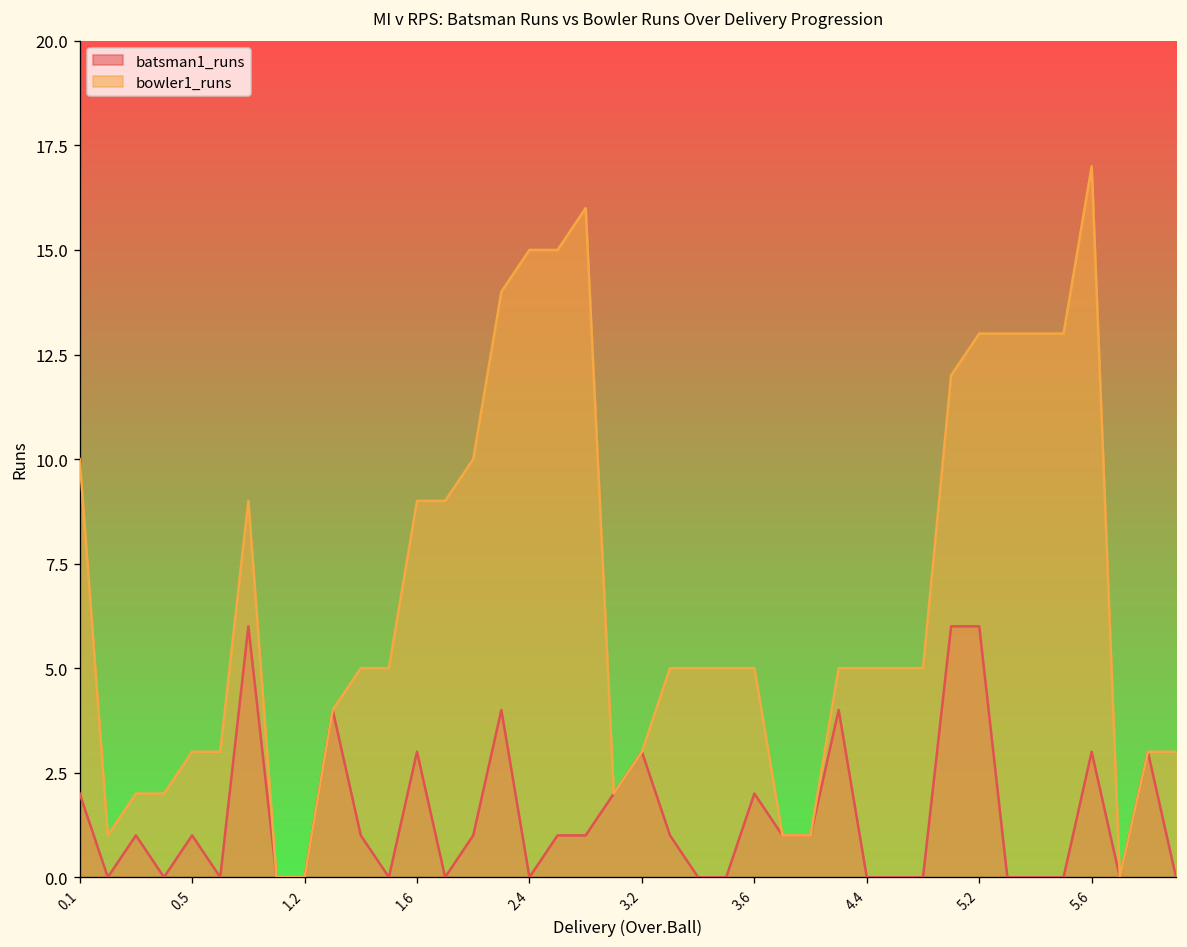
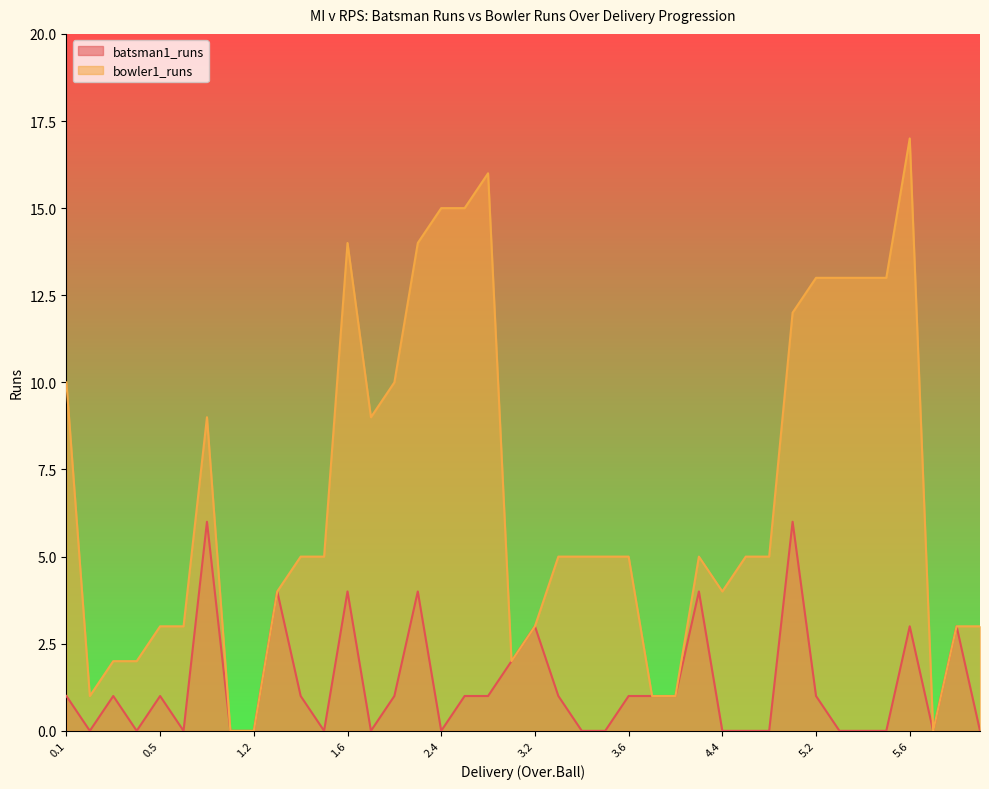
  {
    "batsman1_runs": {
-     "0.1": 2,
-     "1.6": 3,
+     "0.1": 1,
+     "1.6": 4,
      "2.4": 0,
-     "3.6": 2,
+     "3.6": 1,
      "4.4": 0,
-     "5.2": 6,
+     "5.2": 1,
      "5.6": 3
    },
    "bowler1_runs": {
      "0.1": 10,
-     "1.6": 9,
+     "1.6": 14,
      "2.4": 15,
      "3.6": 5,
-     "4.4": 5,
+     "4.4": 4,
      "5.2": 13,
      "5.6": 17
    }
  }
